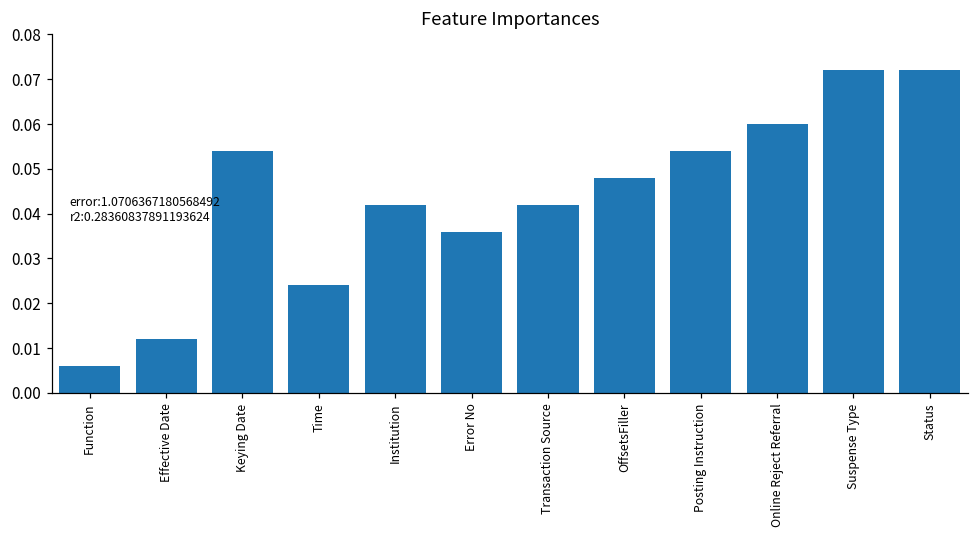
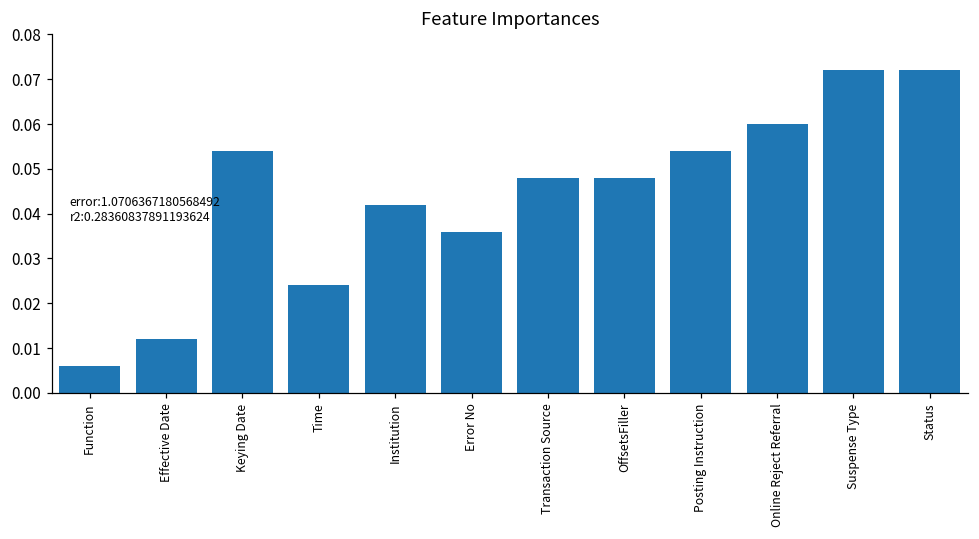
  {
    "Function": 0.006,
    "Effective Date": 0.012,
    "Keying Date": 0.054,
    "Time": 0.024,
    "Institution": 0.042,
    "Error No": 0.036,
-   "Transaction Source": 0.042,
+   "Transaction Source": 0.048,
    "OffsetsFiller": 0.048,
    "Posting Instruction": 0.054,
    "Online Reject Referral": 0.060,
    "Suspense Type": 0.072,
    "Status": 0.072
  }
